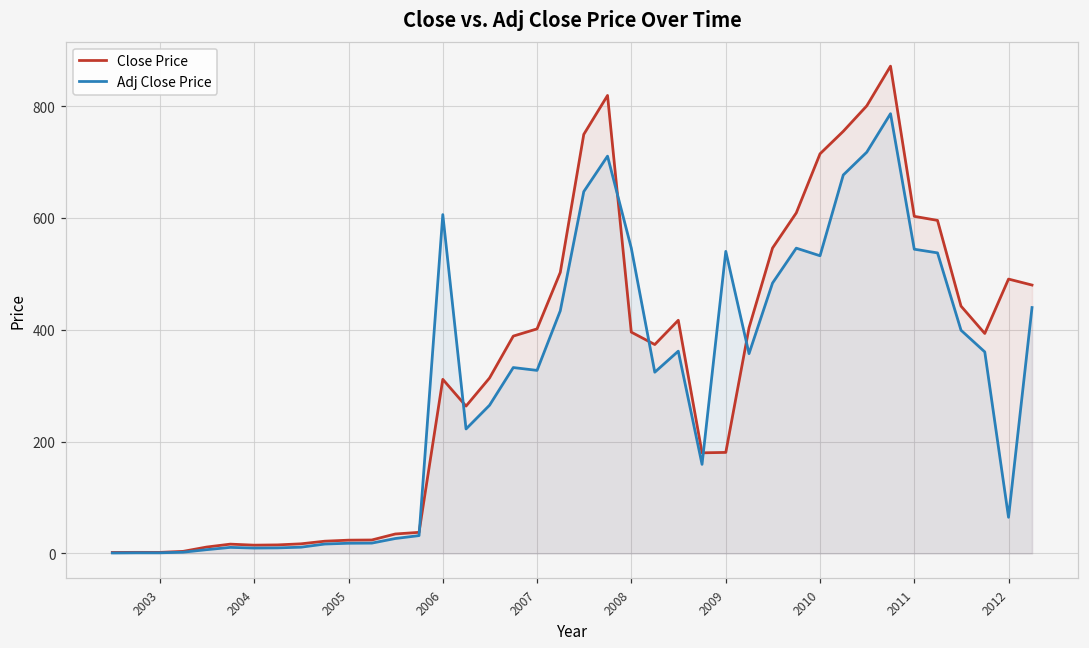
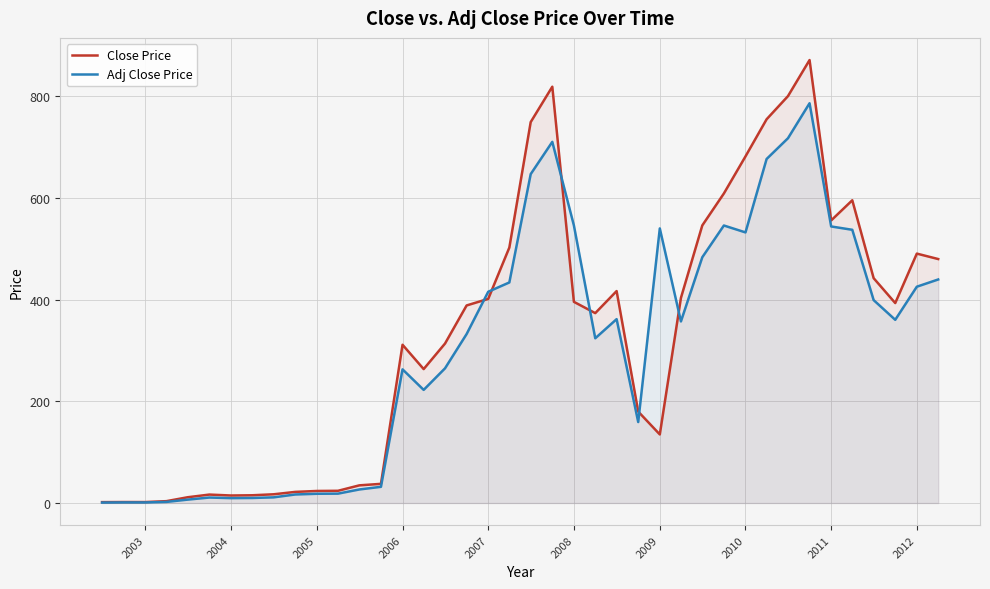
  {
    "Close Price": {
      "2004": 10,
      "2005": 20,
      "2006": 310,
      "2007": 400,
      "2008": 400,
-     "2009": 180,
-     "2010": 710,
-     "2011": 600,
+     "2009": 130,
+     "2010": 680,
+     "2011": 560,
      "2012": 490
    },
    "Adj Close Price": {
      "2004": 10,
      "2005": 20,
-     "2006": 610,
-     "2007": 330,
+     "2006": 260,
+     "2007": 420,
      "2008": 550,
      "2009": 540,
      "2010": 530,
      "2011": 540,
-     "2012": 60
+     "2012": 430
    }
  }
